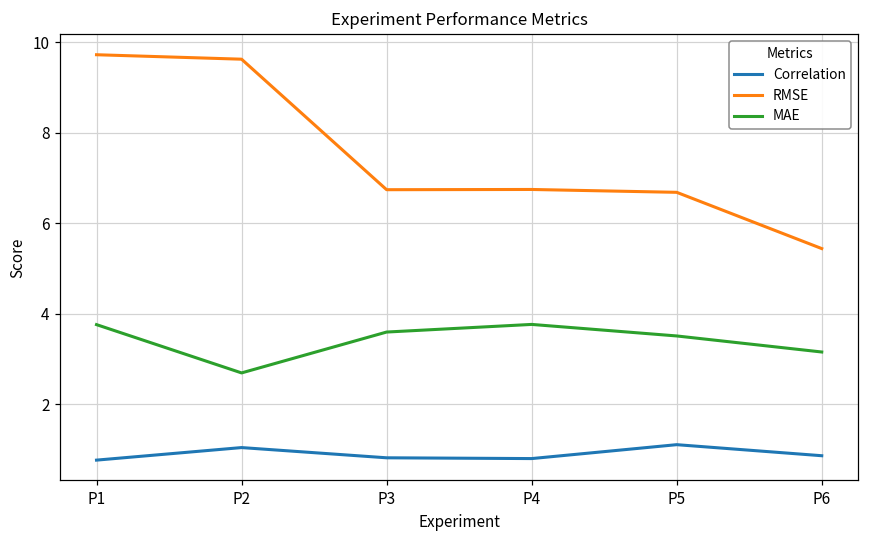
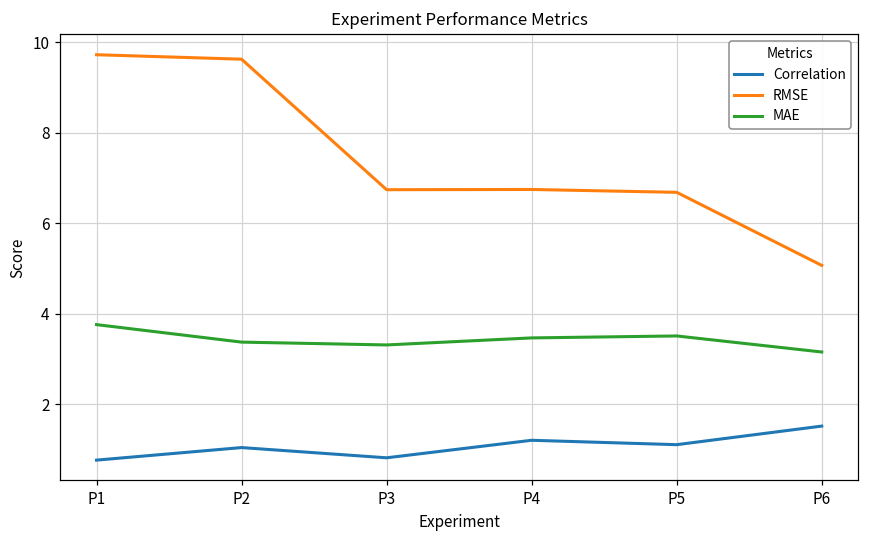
  {
    "Correlation": {
      "P1": 0.8,
      "P2": 1.0,
      "P3": 0.8,
-     "P4": 0.8,
+     "P4": 1.2,
      "P5": 1.1,
-     "P6": 0.9
+     "P6": 1.5
    },
    "RMSE": {
      "P1": 9.7,
      "P2": 9.6,
      "P3": 6.7,
      "P4": 6.7,
      "P5": 6.7,
-     "P6": 5.4
+     "P6": 5.1
    },
    "MAE": {
      "P1": 3.8,
-     "P2": 2.7,
-     "P3": 3.6,
-     "P4": 3.8,
+     "P2": 3.4,
+     "P3": 3.3,
+     "P4": 3.5,
      "P5": 3.5,
      "P6": 3.2
    }
  }
